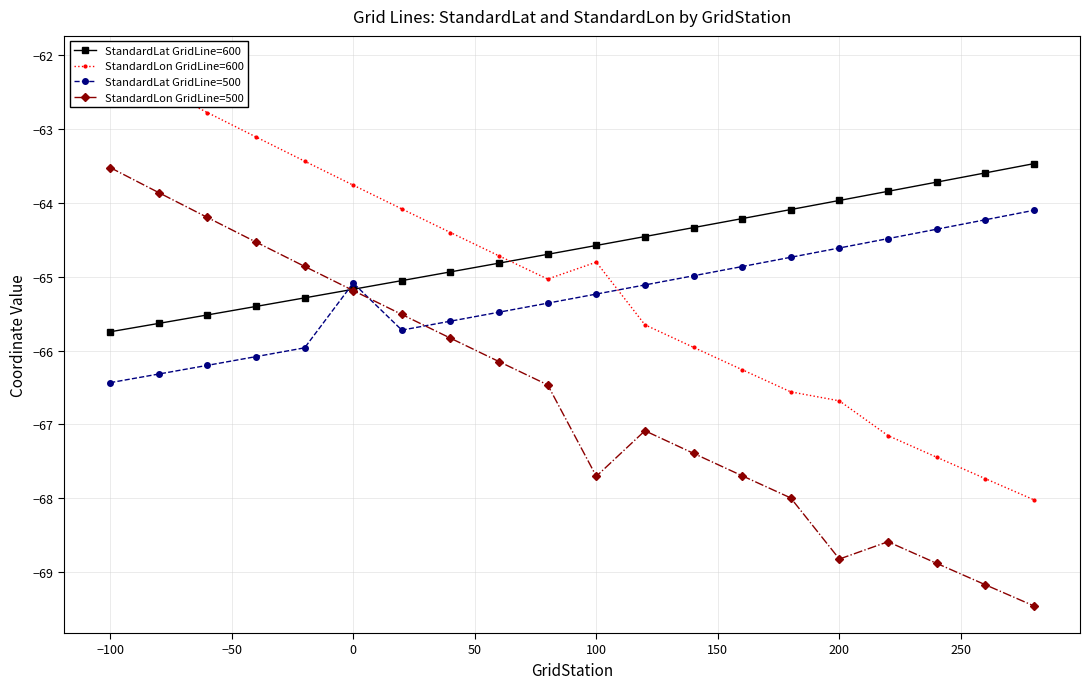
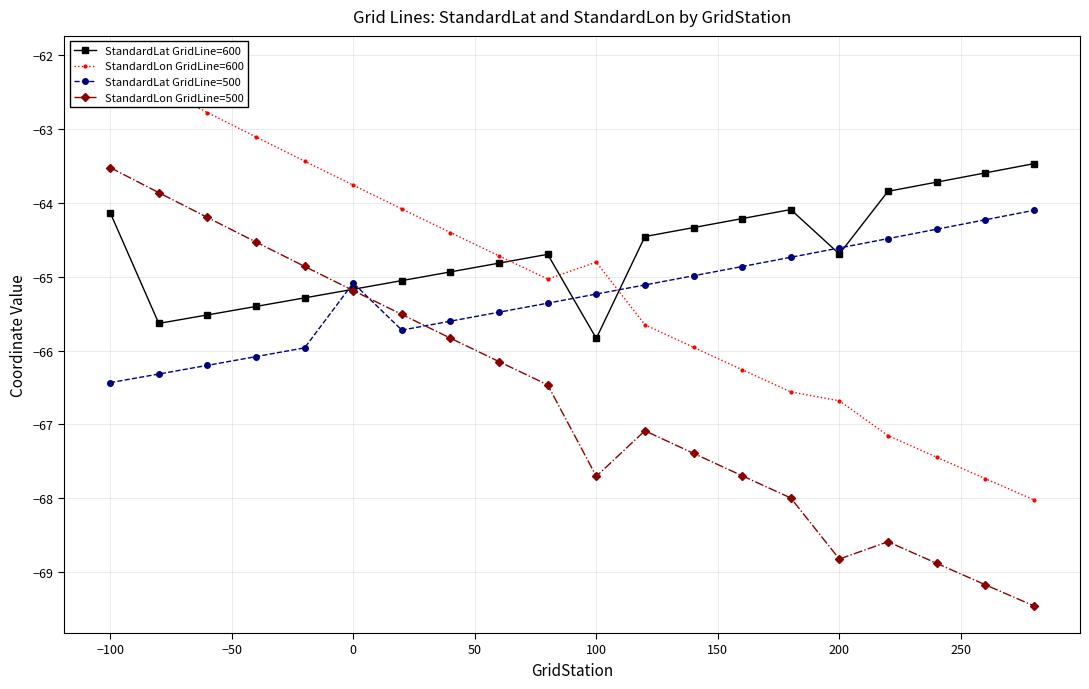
  {
    "StandardLat GridLine=600": {
-     "−100": -65.7,
-     "100": -64.6,
-     "200": -64.0
+     "−100": -64.1,
+     "100": -65.8,
+     "200": -64.7
    },
    "StandardLon GridLine=600": {
      "0": -63.8,
      "100": -64.8,
      "200": -66.7
    },
    "StandardLat GridLine=500": {
      "−100": -66.4,
      "0": -65.1,
      "100": -65.2,
      "200": -64.6
    },
    "StandardLon GridLine=500": {
      "−100": -63.5,
      "100": -67.7,
      "200": -68.8
    }
  }
